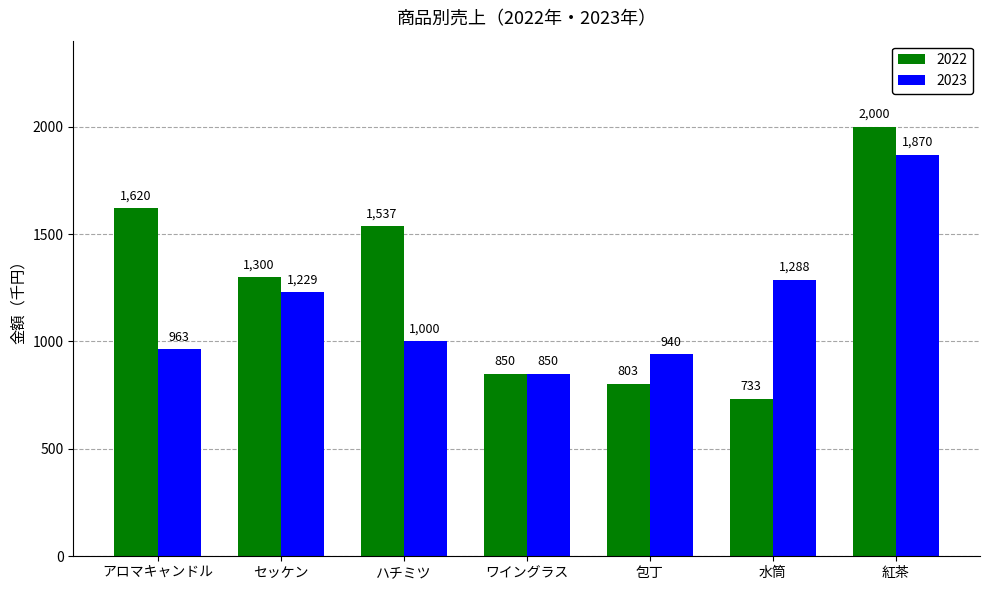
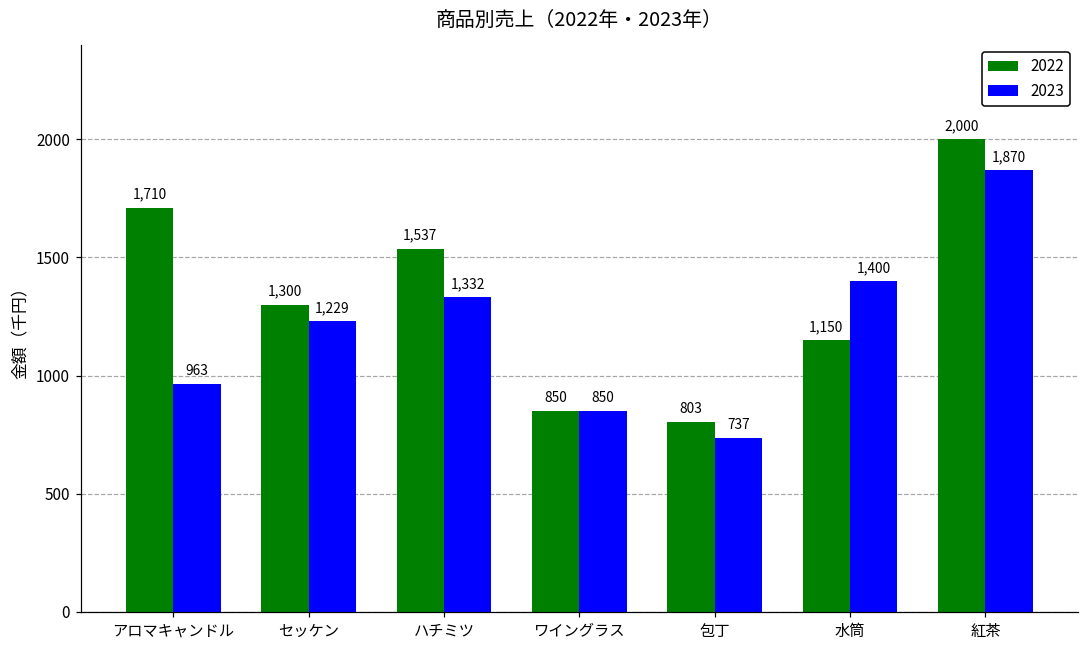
  {
    "2022": {
-     "アロマキャンドル": "1,620",
+     "アロマキャンドル": "1,710",
      "セッケン": "1,300",
      "ハチミツ": "1,537",
      "ワイングラス": "850",
      "包丁": "803",
-     "水筒": "733",
+     "水筒": "1,150",
      "紅茶": "2,000"
    },
    "2023": {
      "アロマキャンドル": "963",
      "セッケン": "1,229",
-     "ハチミツ": "1,000",
+     "ハチミツ": "1,332",
      "ワイングラス": "850",
-     "包丁": "940",
-     "水筒": "1,288",
+     "包丁": "737",
+     "水筒": "1,400",
      "紅茶": "1,870"
    }
  }
